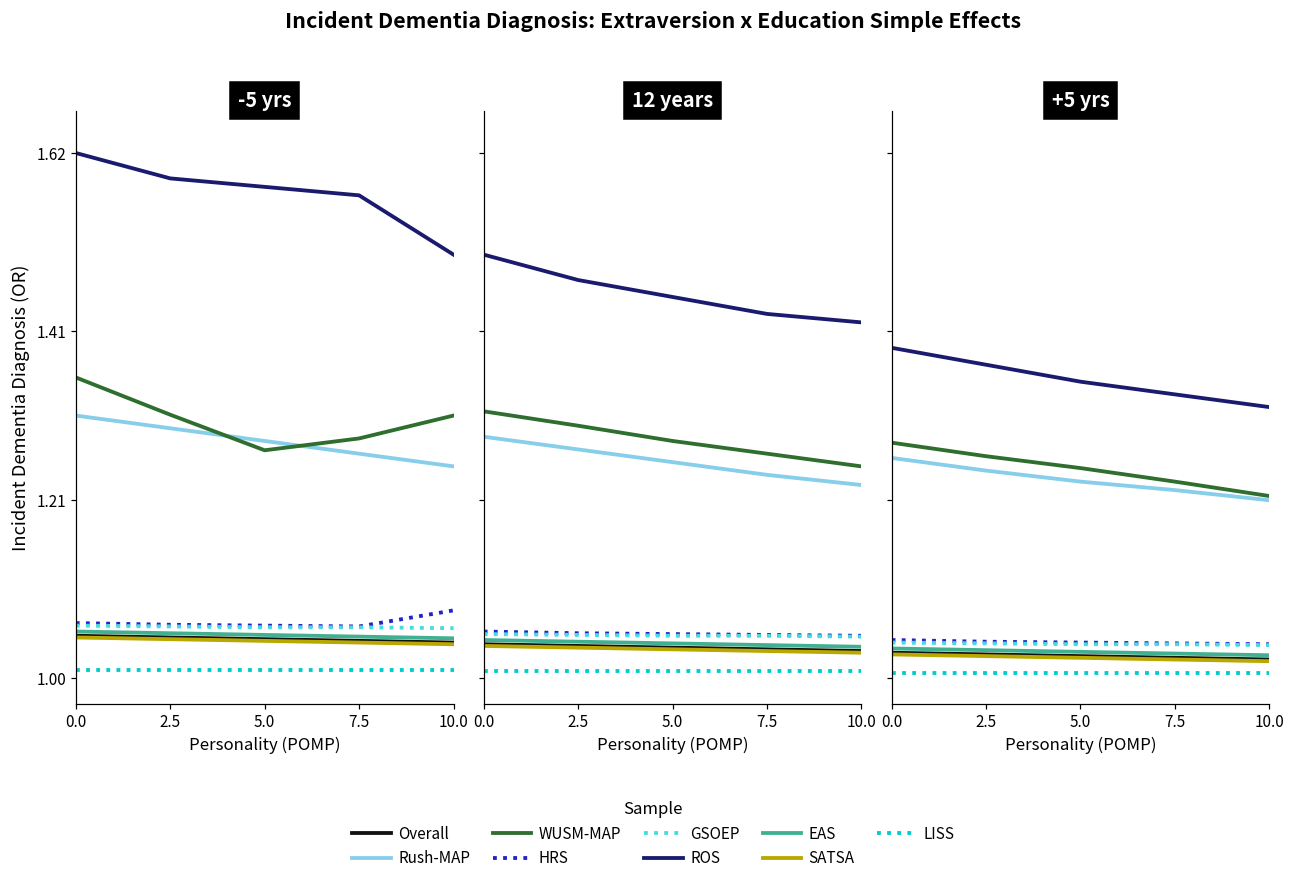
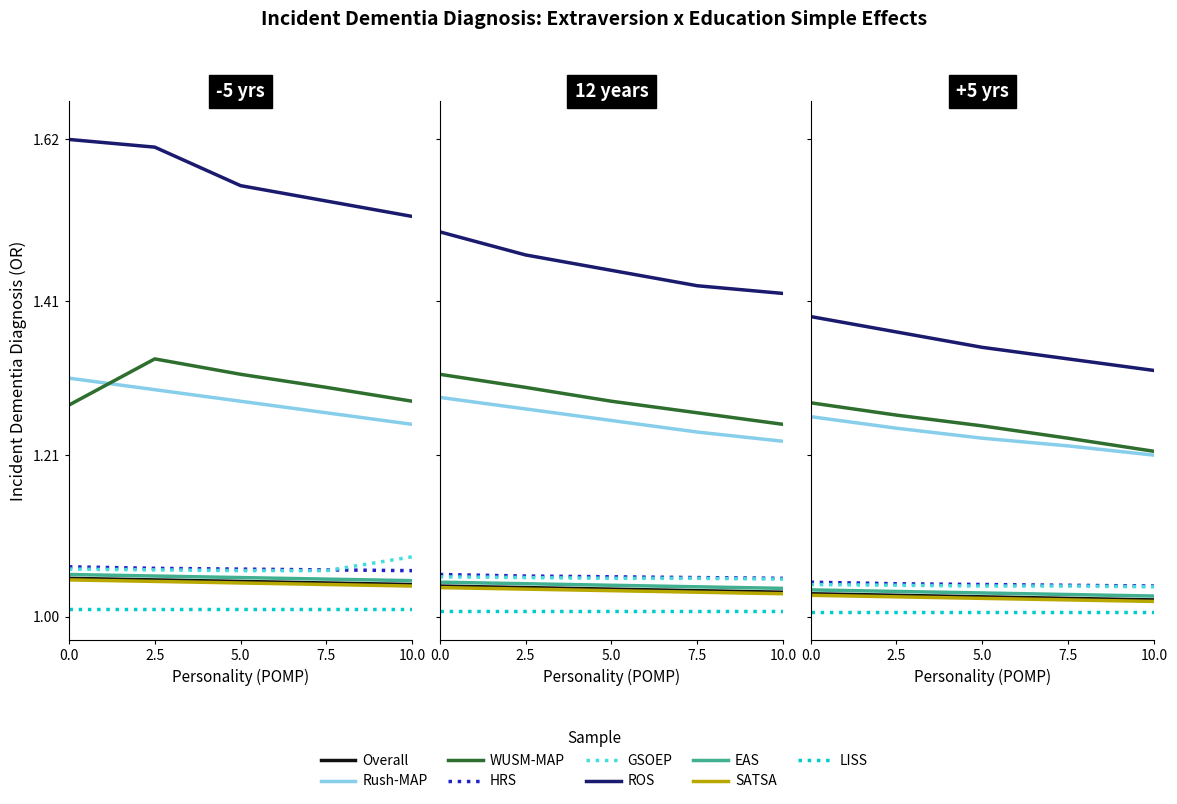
  {
    "-5 yrs": {
      "ROS": {
        "0.0": 1.62,
-       "2.5": 1.59,
-       "5.0": 1.58,
-       "7.5": 1.57,
-       "10.0": 1.50
+       "2.5": 1.61,
+       "5.0": 1.56,
+       "7.5": 1.54,
+       "10.0": 1.52
      },
      "Rush-MAP": {
        "0.0": 1.31,
        "2.5": 1.30,
        "5.0": 1.28,
        "7.5": 1.27,
        "10.0": 1.25
      },
      "EAS": {
        "0.0": 1.06,
        "2.5": 1.05,
        "5.0": 1.05,
        "7.5": 1.05,
        "10.0": 1.05
      },
      "WUSM-MAP": {
-       "0.0": 1.36,
-       "2.5": 1.31,
-       "5.0": 1.27,
-       "7.5": 1.28,
-       "10.0": 1.31
+       "0.0": 1.28,
+       "2.5": 1.34,
+       "5.0": 1.32,
+       "7.5": 1.30,
+       "10.0": 1.28
      },
      "HRS": {
-       "10.0": 1.08
+       "10.0": 1.06
      },
      "LISS": {
        "0.0": 1.01,
        "2.5": 1.01,
        "5.0": 1.01,
        "7.5": 1.01,
        "10.0": 1.01
      },
      "GSOEP": {
-       "10.0": 1.06
+       "10.0": 1.08
      }
    }
  }
